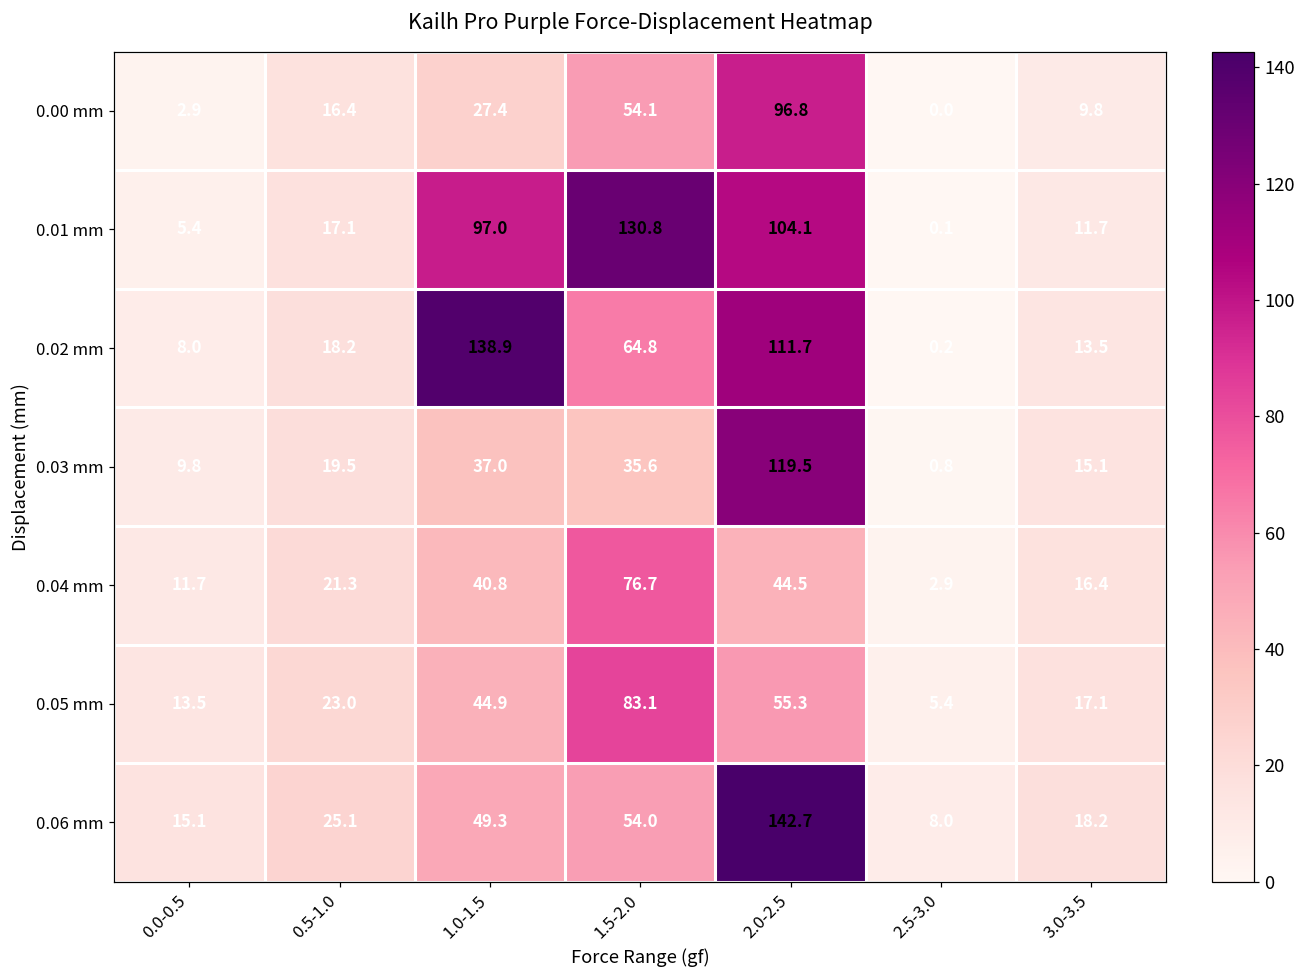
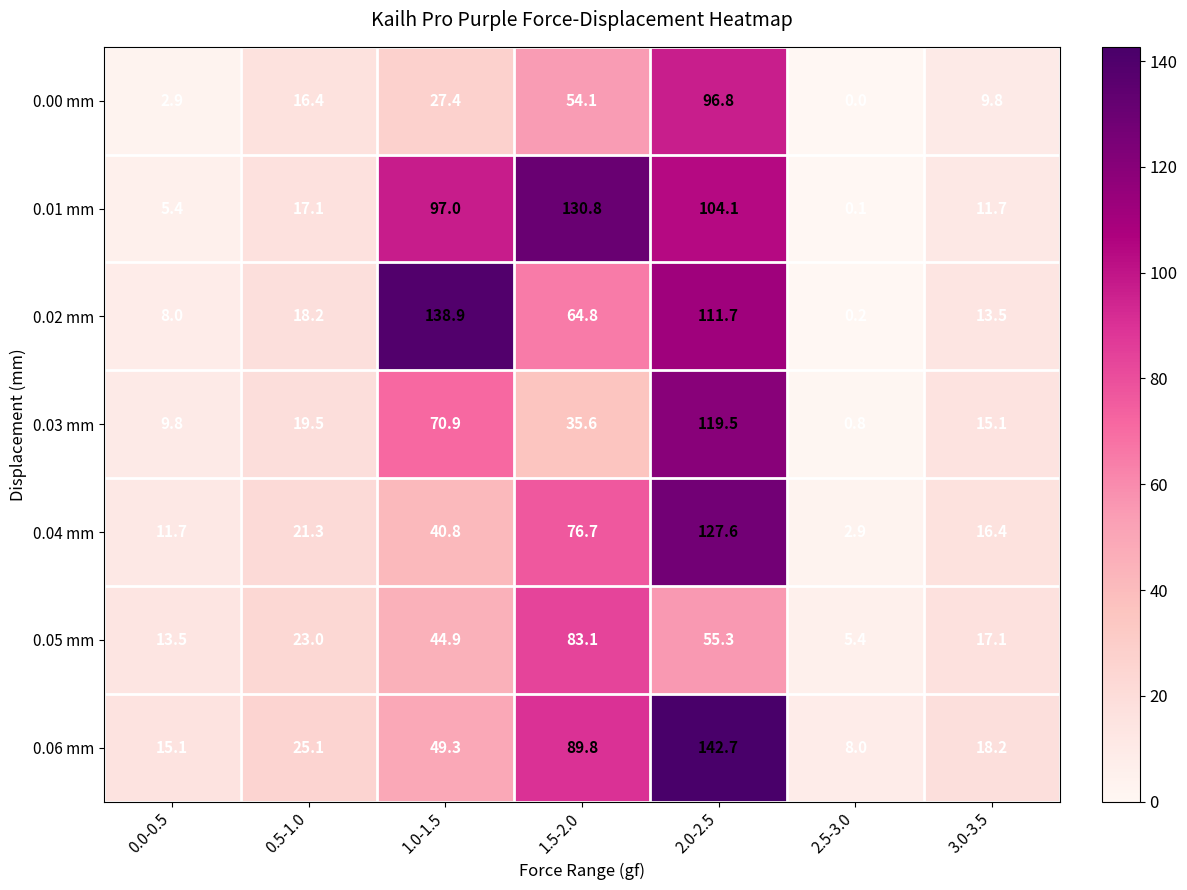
  {
    "0.00 mm": {
      "1.0-1.5": 27.4,
      "1.5-2.0": 54.1,
      "2.0-2.5": 96.8
    },
    "0.01 mm": {
      "1.0-1.5": 97.0,
      "1.5-2.0": 130.8,
      "2.0-2.5": 104.1
    },
    "0.02 mm": {
      "1.0-1.5": 138.9,
      "1.5-2.0": 64.8,
      "2.0-2.5": 111.7
    },
    "0.03 mm": {
-     "1.0-1.5": 37.0,
+     "1.0-1.5": 70.9,
      "1.5-2.0": 35.6,
      "2.0-2.5": 119.5
    },
    "0.04 mm": {
      "1.0-1.5": 40.8,
      "1.5-2.0": 76.7,
-     "2.0-2.5": 44.5
+     "2.0-2.5": 127.6
    },
    "0.05 mm": {
      "1.0-1.5": 44.9,
      "1.5-2.0": 83.1,
      "2.0-2.5": 55.3
    },
    "0.06 mm": {
      "1.0-1.5": 49.3,
-     "1.5-2.0": 54.0,
+     "1.5-2.0": 89.8,
      "2.0-2.5": 142.7
    }
  }
